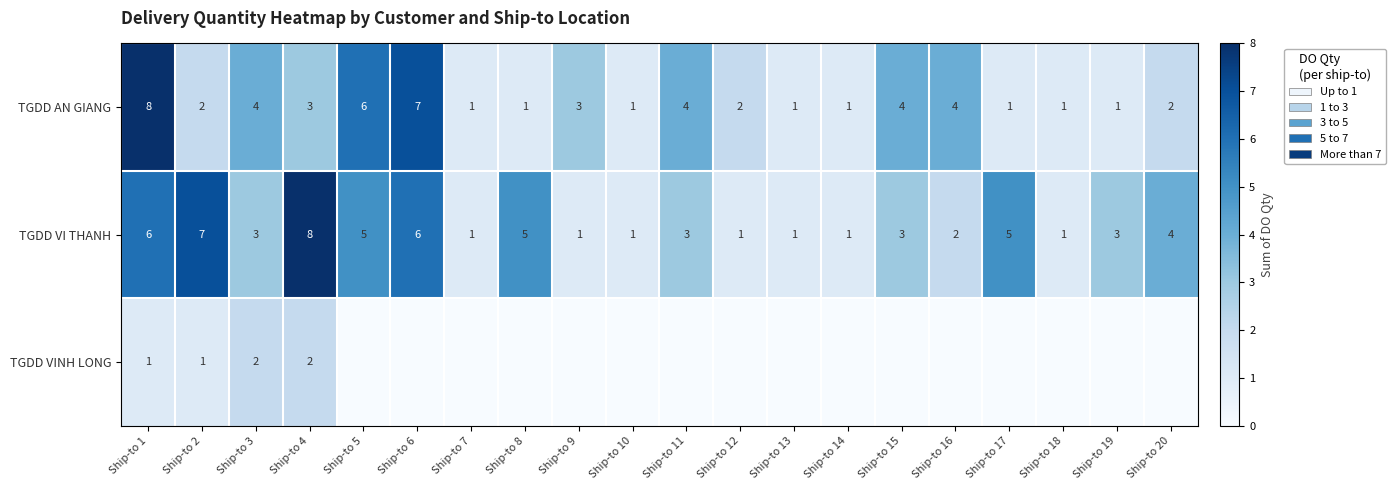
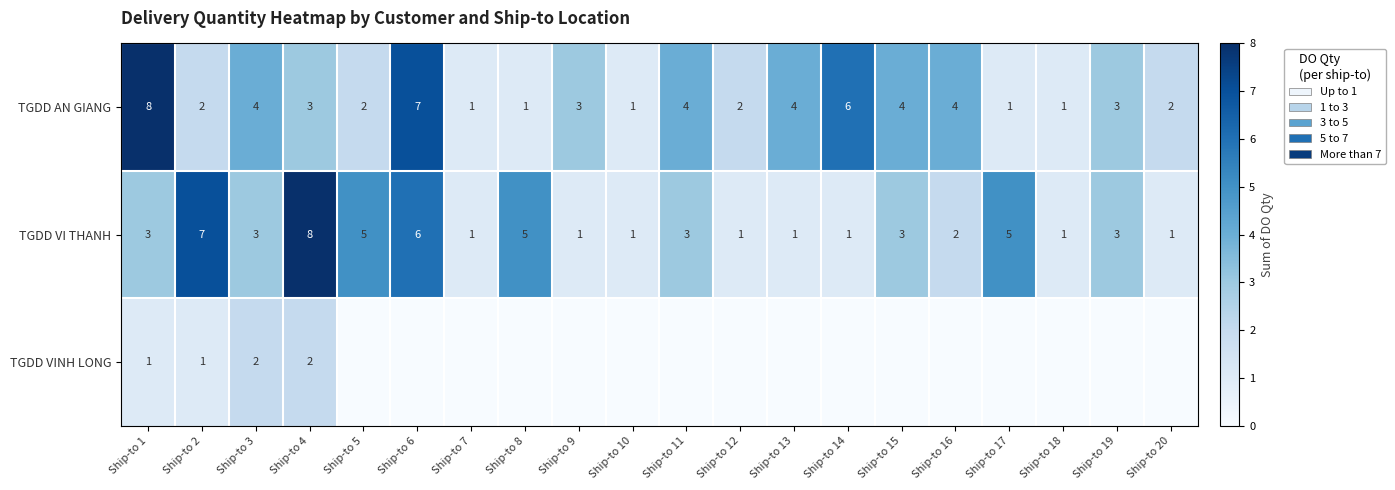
  {
    "TGDD AN GIANG": {
      "Ship-to 1": 8,
      "Ship-to 2": 2,
      "Ship-to 3": 4,
      "Ship-to 4": 3,
-     "Ship-to 5": 6,
+     "Ship-to 5": 2,
      "Ship-to 6": 7,
      "Ship-to 7": 1,
      "Ship-to 8": 1,
      "Ship-to 9": 3,
      "Ship-to 10": 1,
      "Ship-to 11": 4,
      "Ship-to 12": 2,
-     "Ship-to 13": 1,
-     "Ship-to 14": 1,
+     "Ship-to 13": 4,
+     "Ship-to 14": 6,
      "Ship-to 15": 4,
      "Ship-to 16": 4,
      "Ship-to 17": 1,
      "Ship-to 18": 1,
-     "Ship-to 19": 1,
+     "Ship-to 19": 3,
      "Ship-to 20": 2
    },
    "TGDD VI THANH": {
-     "Ship-to 1": 6,
+     "Ship-to 1": 3,
      "Ship-to 2": 7,
      "Ship-to 3": 3,
      "Ship-to 4": 8,
      "Ship-to 5": 5,
      "Ship-to 6": 6,
      "Ship-to 7": 1,
      "Ship-to 8": 5,
      "Ship-to 9": 1,
      "Ship-to 10": 1,
      "Ship-to 11": 3,
      "Ship-to 12": 1,
      "Ship-to 13": 1,
      "Ship-to 14": 1,
      "Ship-to 15": 3,
      "Ship-to 16": 2,
      "Ship-to 17": 5,
      "Ship-to 18": 1,
      "Ship-to 19": 3,
-     "Ship-to 20": 4
+     "Ship-to 20": 1
    },
    "TGDD VINH LONG": {
      "Ship-to 1": 1,
      "Ship-to 2": 1,
      "Ship-to 3": 2,
      "Ship-to 4": 2
    }
  }
